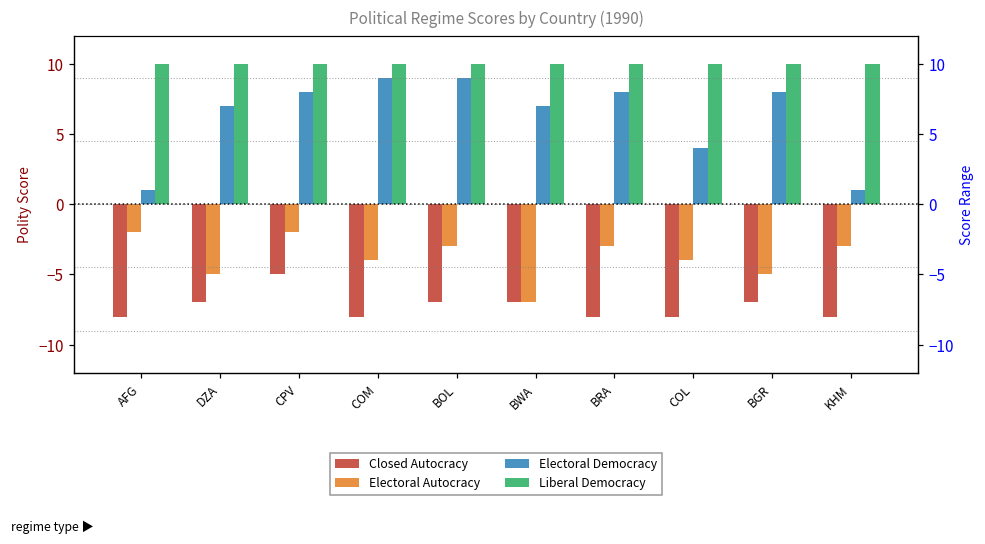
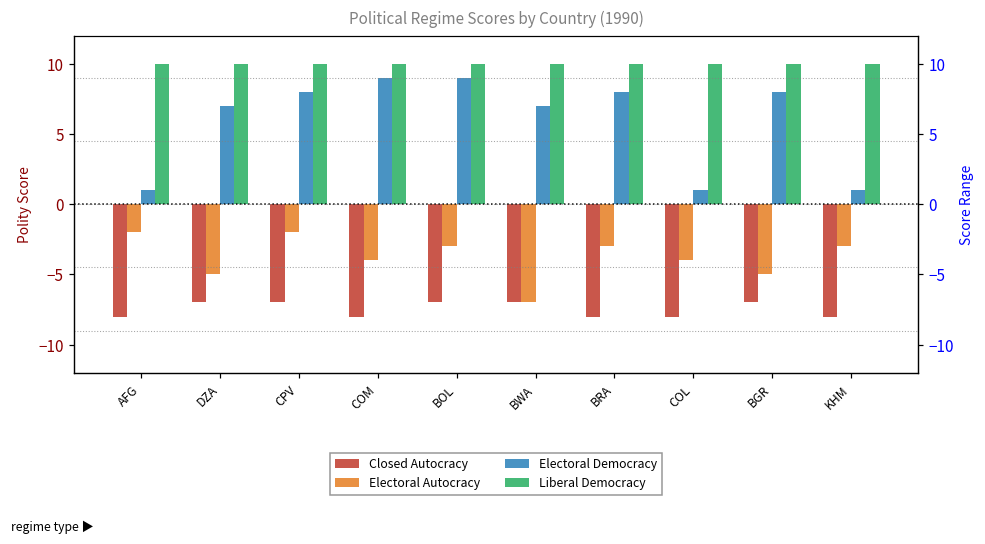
  {
    "Closed Autocracy": {
      "AFG": -8,
      "DZA": -7,
-     "CPV": -5,
+     "CPV": -7,
      "COM": -8,
      "BOL": -7,
      "BWA": -7,
      "BRA": -8,
      "COL": -8,
      "BGR": -7,
      "KHM": -8
    },
    "Electoral Autocracy": {
      "AFG": -2,
      "DZA": -5,
      "CPV": -2,
      "COM": -4,
      "BOL": -3,
      "BWA": -7,
      "BRA": -3,
      "COL": -4,
      "BGR": -5,
      "KHM": -3
    },
    "Electoral Democracy": {
      "AFG": 1,
      "DZA": 7,
      "CPV": 8,
      "COM": 9,
      "BOL": 9,
      "BWA": 7,
      "BRA": 8,
-     "COL": 4,
+     "COL": 1,
      "BGR": 8,
      "KHM": 1
    },
    "Liberal Democracy": {
      "AFG": 10,
      "DZA": 10,
      "CPV": 10,
      "COM": 10,
      "BOL": 10,
      "BWA": 10,
      "BRA": 10,
      "COL": 10,
      "BGR": 10,
      "KHM": 10
    }
  }
